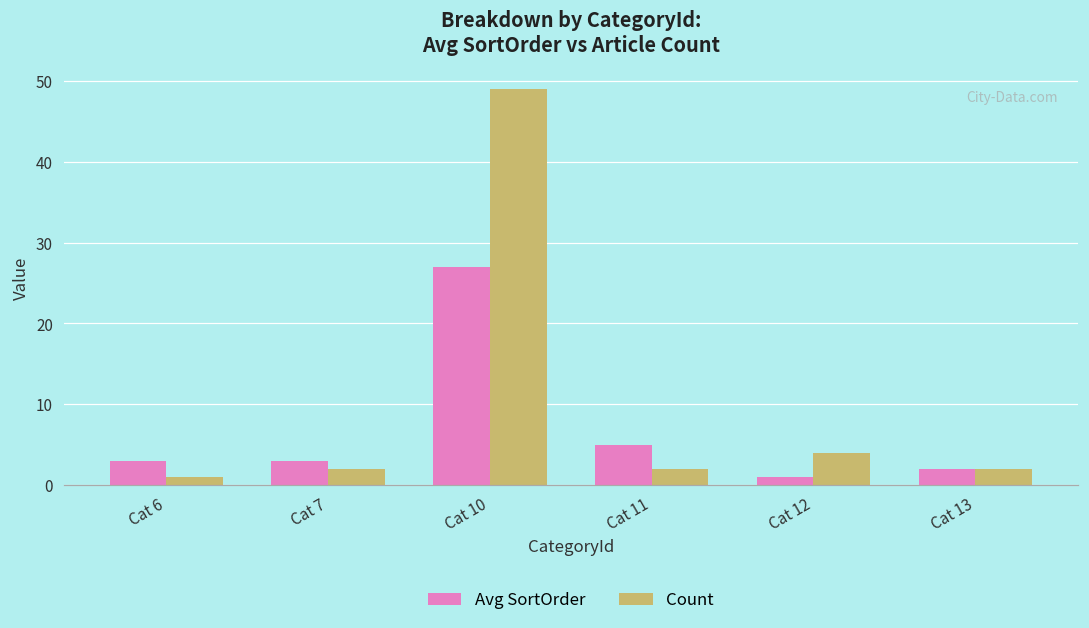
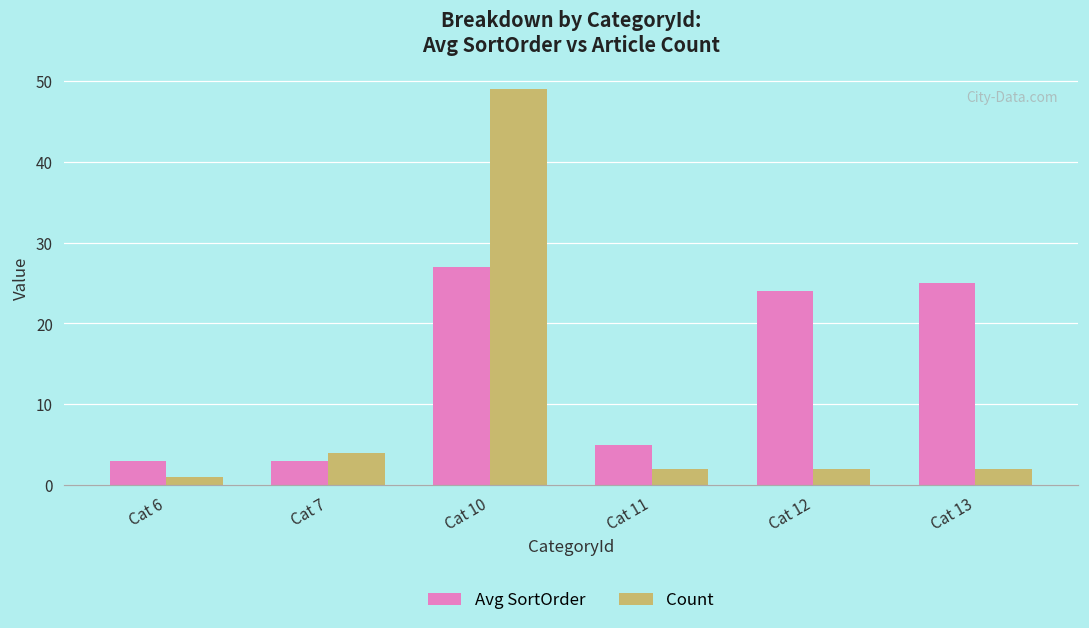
  {
    "Avg SortOrder": {
      "Cat 6": 3,
      "Cat 7": 3,
      "Cat 10": 27,
      "Cat 11": 5,
-     "Cat 12": 1,
-     "Cat 13": 2
+     "Cat 12": 24,
+     "Cat 13": 25
    },
    "Count": {
      "Cat 6": 1,
-     "Cat 7": 2,
+     "Cat 7": 4,
      "Cat 10": 49,
      "Cat 11": 2,
-     "Cat 12": 4,
+     "Cat 12": 2,
      "Cat 13": 2
    }
  }
